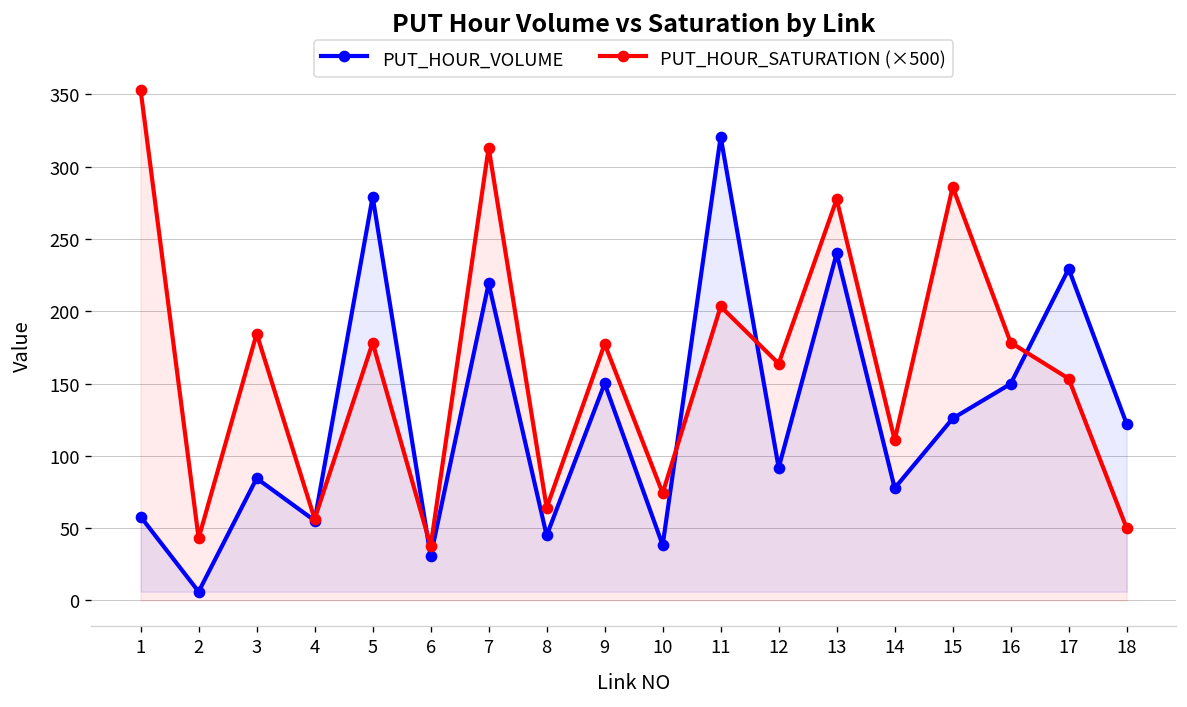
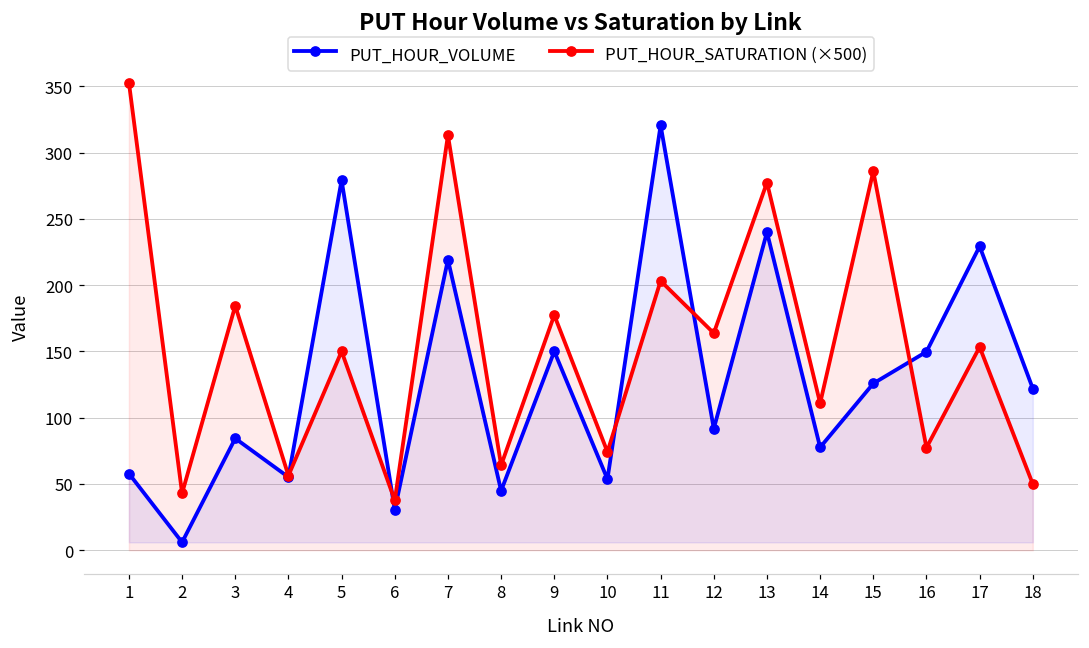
  {
    "PUT_HOUR_VOLUME": {
      "1": 58,
      "2": 6,
      "3": 84,
      "5": 279,
      "6": 31,
      "7": 219,
      "8": 45,
      "9": 150,
-     "10": 38,
+     "10": 54,
      "11": 321,
      "12": 92,
      "13": 240,
      "14": 78,
      "15": 126,
      "16": 150,
      "17": 229,
      "18": 122
    },
    "PUT_HOUR_SATURATION (×500)": {
      "1": 353,
      "2": 43,
      "3": 184,
-     "5": 178,
+     "5": 150,
      "6": 38,
      "7": 313,
      "8": 64,
      "9": 177,
      "10": 74,
      "11": 203,
      "12": 164,
      "13": 277,
      "14": 111,
      "15": 286,
-     "16": 178,
+     "16": 77,
      "17": 153,
      "18": 50
    }
  }
